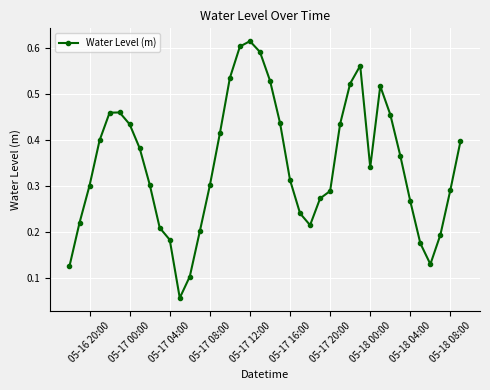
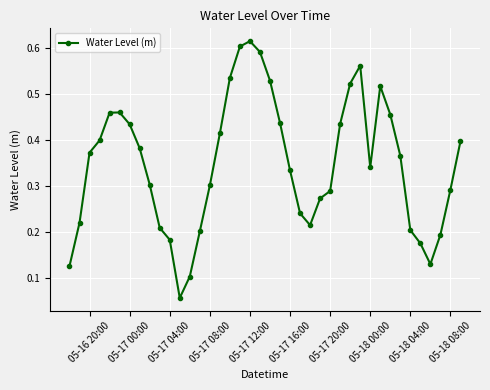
  {
-   "05-16 20:00": 0.30,
+   "05-16 20:00": 0.37,
    "05-17 00:00": 0.43,
    "05-17 04:00": 0.18,
    "05-17 08:00": 0.30,
    "05-17 12:00": 0.61,
-   "05-17 16:00": 0.31,
+   "05-17 16:00": 0.33,
    "05-17 20:00": 0.29,
    "05-18 00:00": 0.34,
-   "05-18 04:00": 0.27,
+   "05-18 04:00": 0.20,
    "05-18 08:00": 0.29
  }
